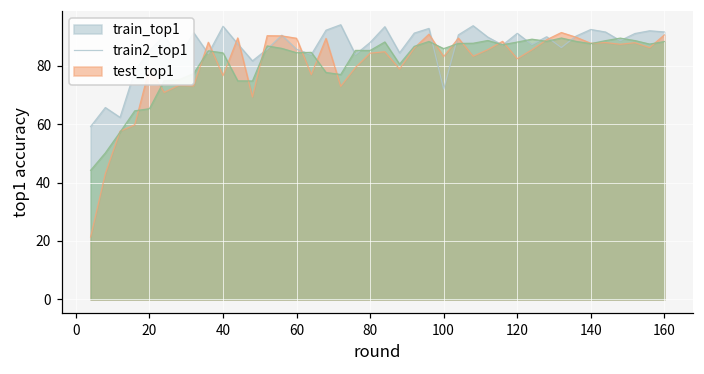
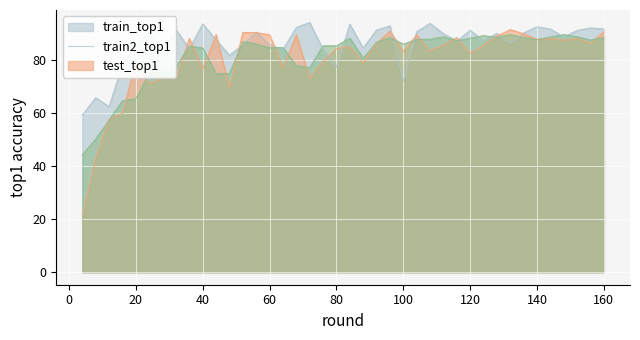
  {
    "train_top1": {
      "40": 93,
      "60": 86,
-     "80": 88,
+     "80": 77,
      "100": 72,
      "120": 91,
      "140": 92,
      "160": 91
    }
  }
